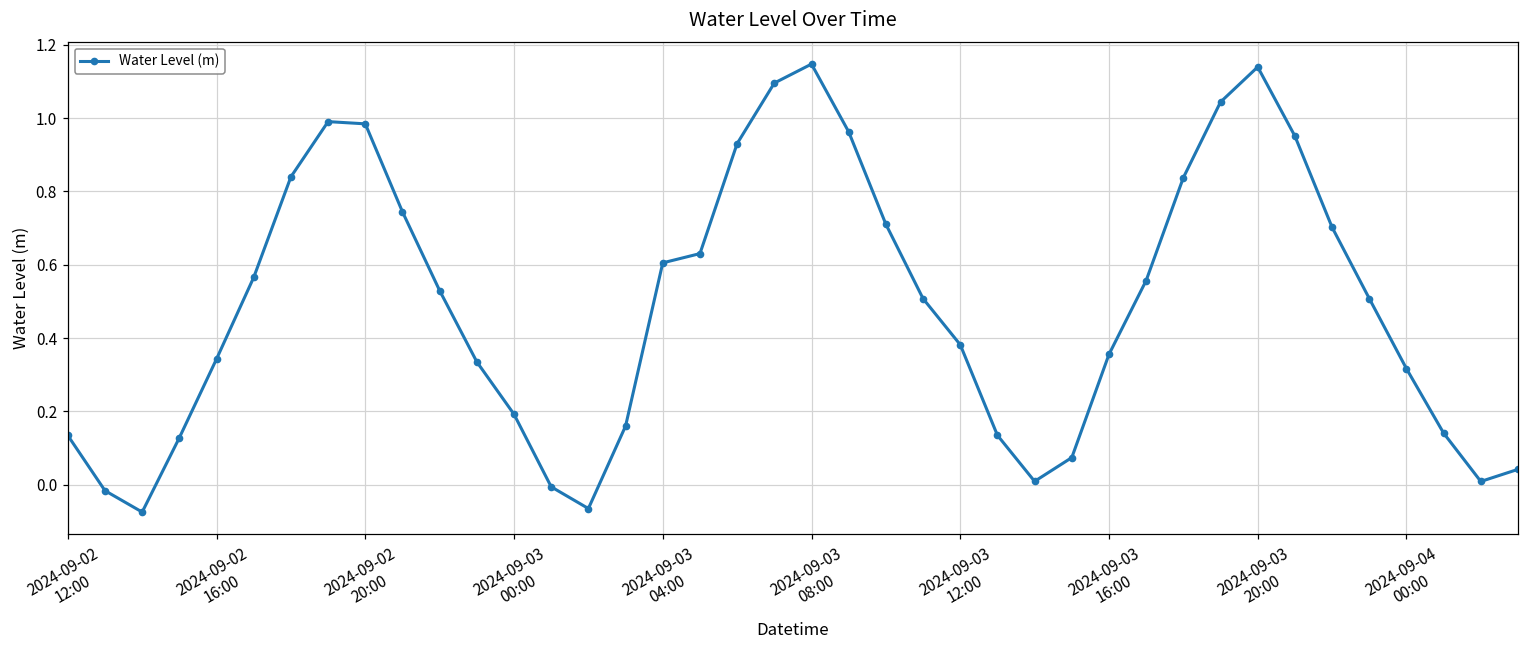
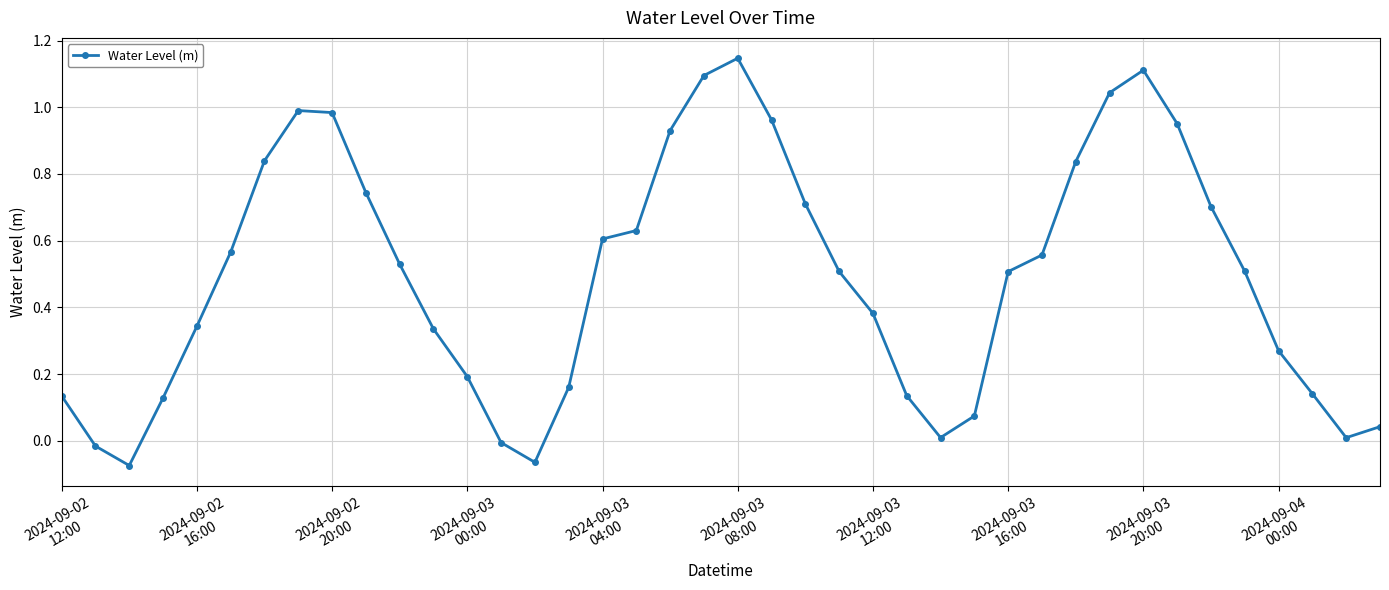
  {
    "2024-09-02 12:00": 0.13,
    "2024-09-02 16:00": 0.34,
    "2024-09-02 20:00": 0.98,
    "2024-09-03 00:00": 0.19,
    "2024-09-03 04:00": 0.61,
    "2024-09-03 08:00": 1.15,
    "2024-09-03 12:00": 0.38,
-   "2024-09-03 16:00": 0.36,
-   "2024-09-03 20:00": 1.14,
-   "2024-09-04 00:00": 0.32
+   "2024-09-03 16:00": 0.51,
+   "2024-09-03 20:00": 1.11,
+   "2024-09-04 00:00": 0.27
  }
